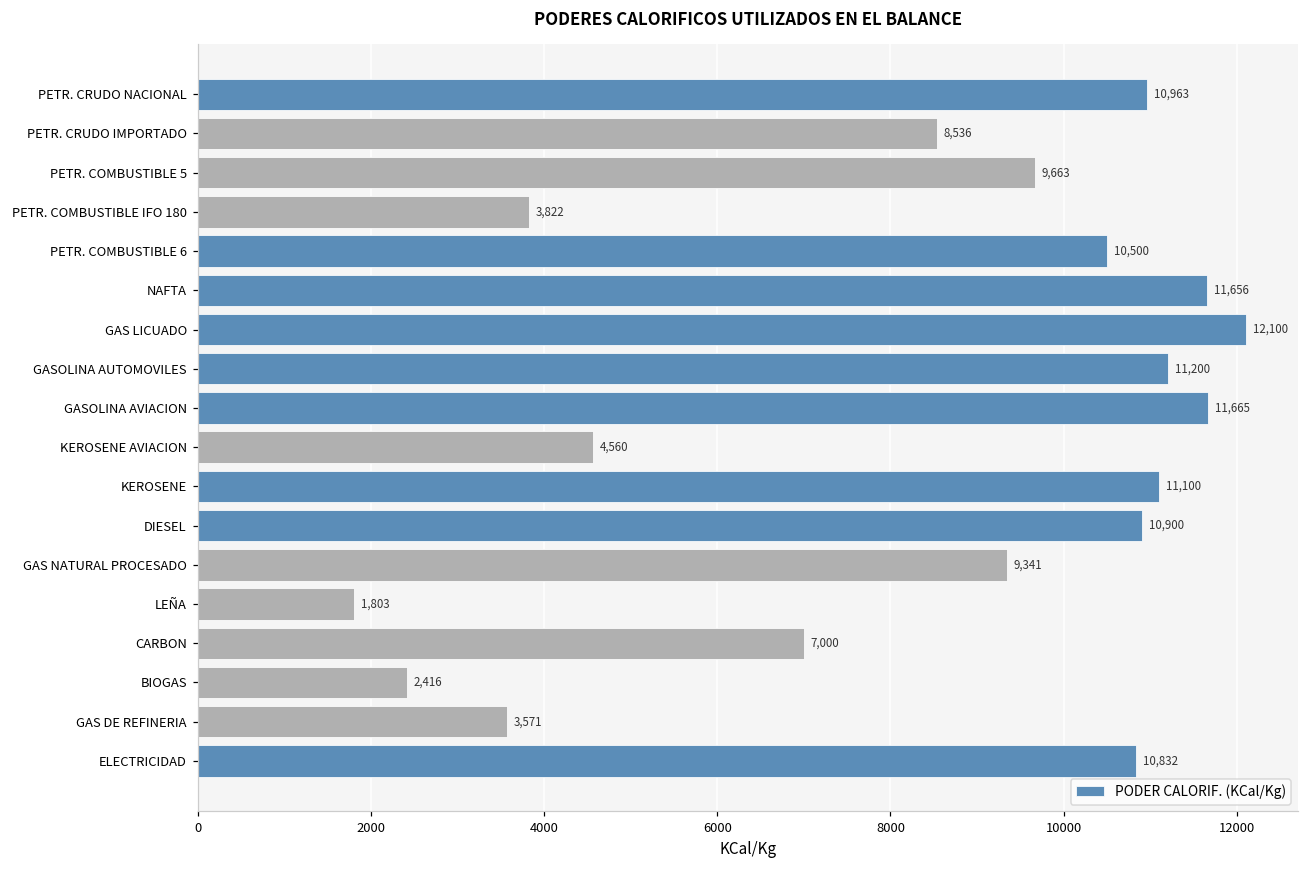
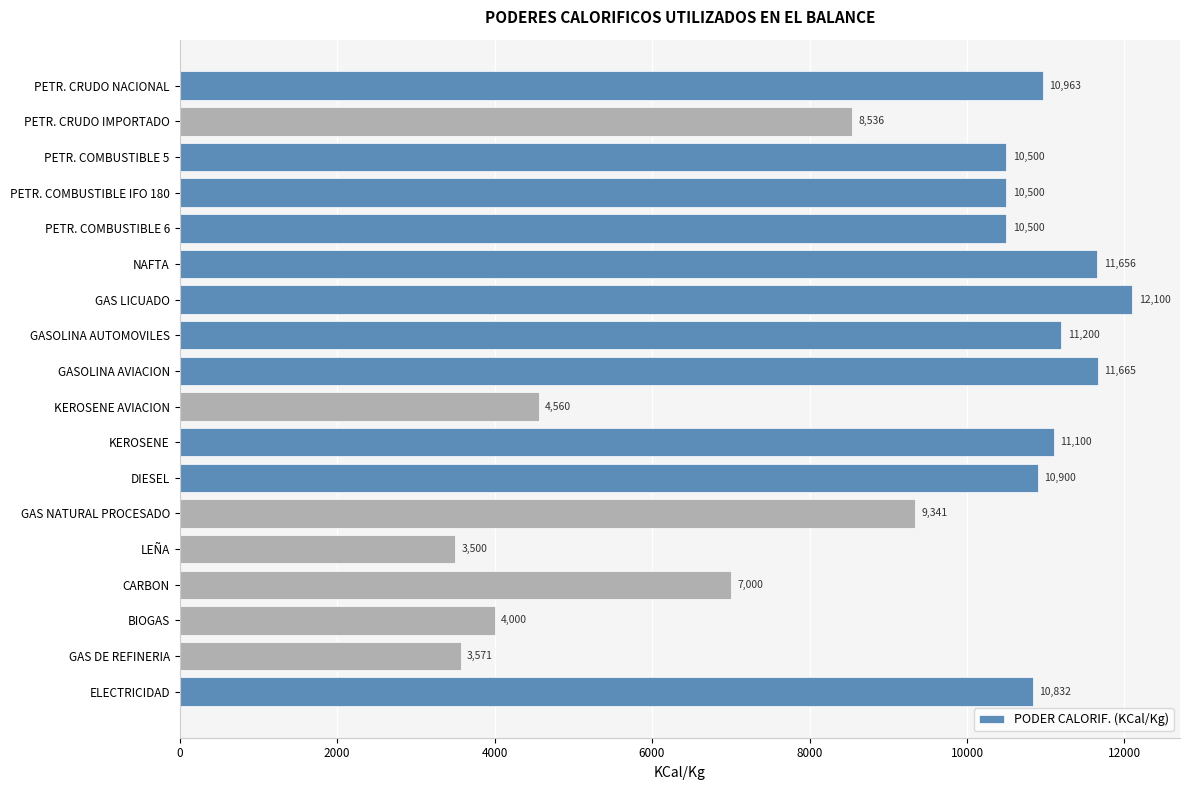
  {
    "PETR. CRUDO NACIONAL": "10,963",
    "PETR. CRUDO IMPORTADO": "8,536",
-   "PETR. COMBUSTIBLE 5": "9,663",
-   "PETR. COMBUSTIBLE IFO 180": "3,822",
+   "PETR. COMBUSTIBLE 5": "10,500",
+   "PETR. COMBUSTIBLE IFO 180": "10,500",
    "PETR. COMBUSTIBLE 6": "10,500",
    "NAFTA": "11,656",
    "GAS LICUADO": "12,100",
    "GASOLINA AUTOMOVILES": "11,200",
    "GASOLINA AVIACION": "11,665",
    "KEROSENE AVIACION": "4,560",
    "KEROSENE": "11,100",
    "DIESEL": "10,900",
    "GAS NATURAL PROCESADO": "9,341",
-   "LEÑA": "1,803",
+   "LEÑA": "3,500",
    "CARBON": "7,000",
-   "BIOGAS": "2,416",
+   "BIOGAS": "4,000",
    "GAS DE REFINERIA": "3,571",
    "ELECTRICIDAD": "10,832"
  }
